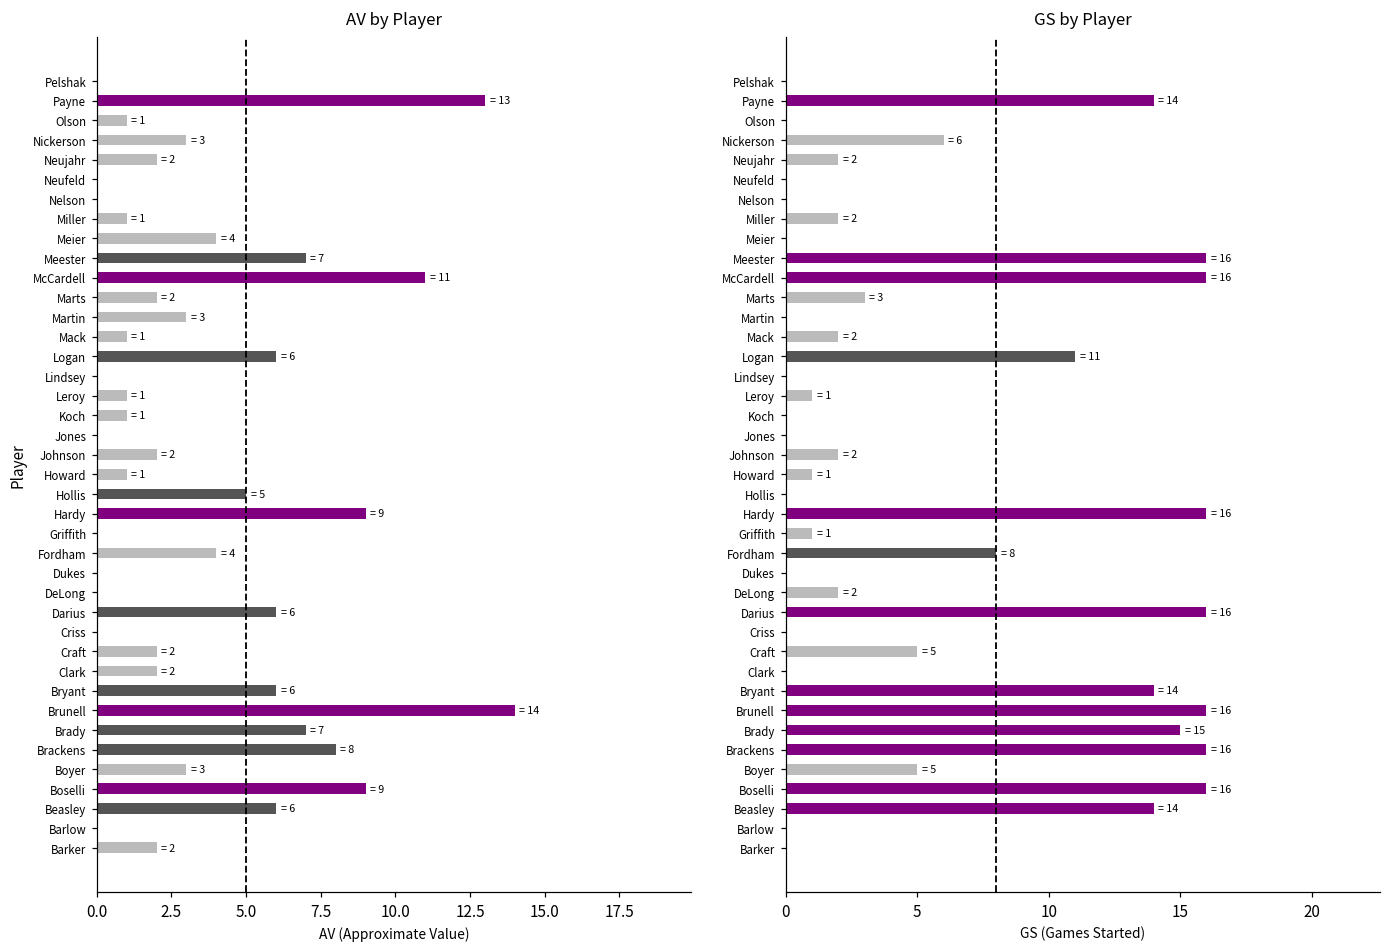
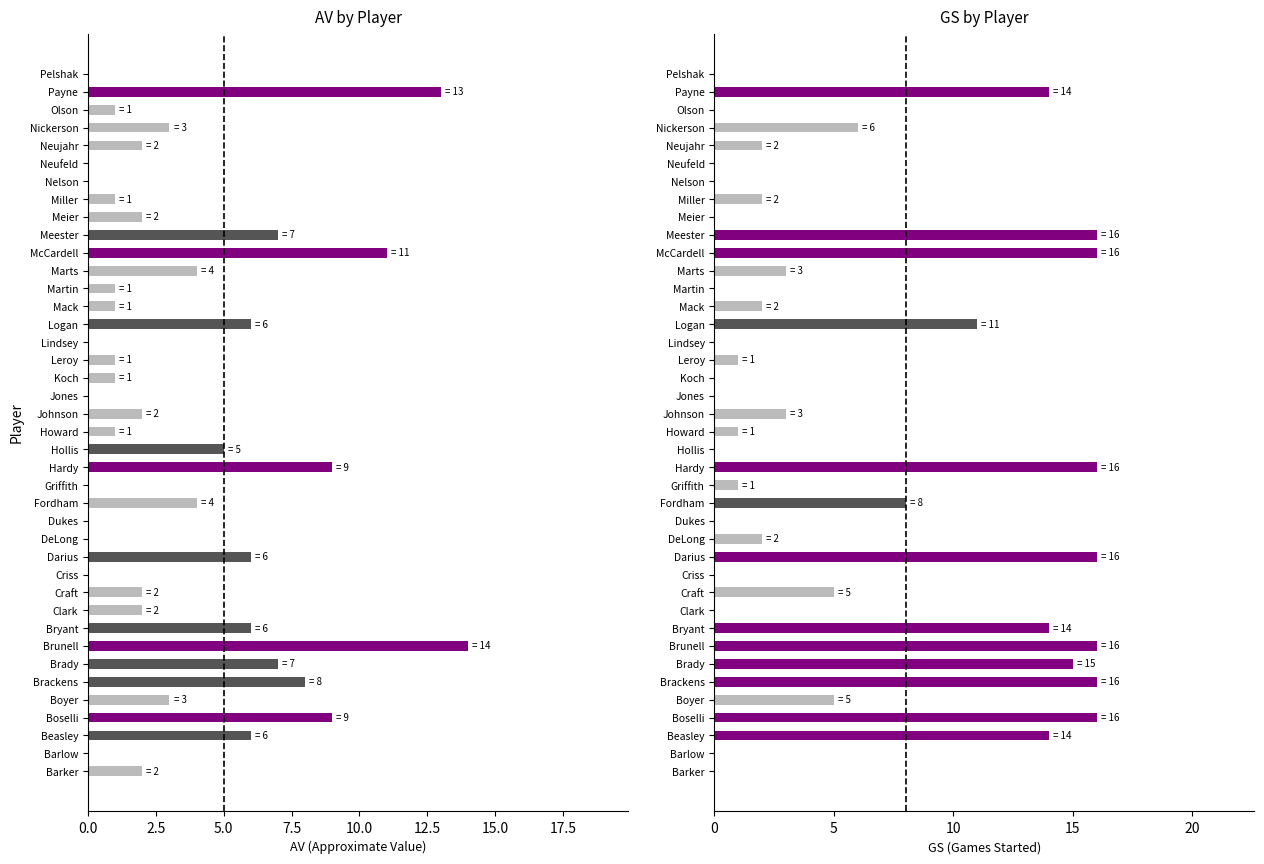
  {
    "AV by Player": {
      "Payne": 13,
      "Olson": 1,
      "Nickerson": 3,
      "Neujahr": 2,
      "Miller": 1,
-     "Meier": 4,
+     "Meier": 2,
      "Meester": 7,
      "McCardell": 11,
-     "Marts": 2,
-     "Martin": 3,
+     "Marts": 4,
+     "Martin": 1,
      "Mack": 1,
      "Logan": 6,
      "Leroy": 1,
      "Koch": 1,
      "Johnson": 2,
      "Howard": 1,
      "Hollis": 5,
      "Hardy": 9,
      "Fordham": 4,
      "Darius": 6,
      "Craft": 2,
      "Clark": 2,
      "Bryant": 6,
      "Brunell": 14,
      "Brady": 7,
      "Brackens": 8,
      "Boyer": 3,
      "Boselli": 9,
      "Beasley": 6,
      "Barker": 2
    },
    "GS by Player": {
      "Payne": 14,
      "Nickerson": 6,
      "Neujahr": 2,
      "Miller": 2,
      "Meester": 16,
      "McCardell": 16,
      "Marts": 3,
      "Mack": 2,
      "Logan": 11,
      "Leroy": 1,
-     "Johnson": 2,
+     "Johnson": 3,
      "Howard": 1,
      "Hardy": 16,
      "Griffith": 1,
      "Fordham": 8,
      "DeLong": 2,
      "Darius": 16,
      "Craft": 5,
      "Bryant": 14,
      "Brunell": 16,
      "Brady": 15,
      "Brackens": 16,
      "Boyer": 5,
      "Boselli": 16,
      "Beasley": 14
    }
  }
